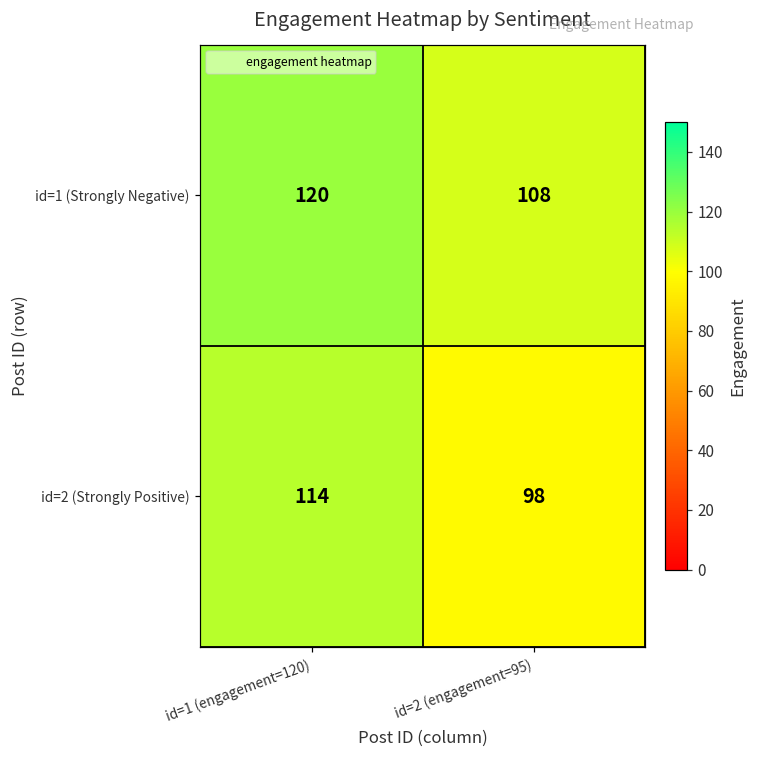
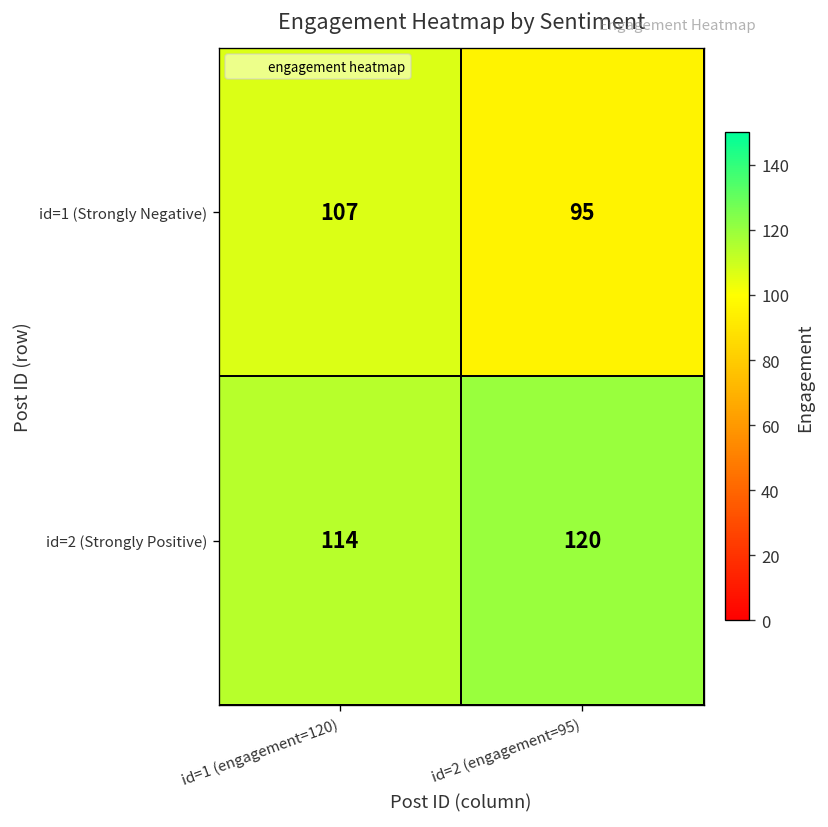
  {
    "id=1 (Strongly Negative)": {
-     "id=1 (engagement=120)": 120,
-     "id=2 (engagement=95)": 108
+     "id=1 (engagement=120)": 107,
+     "id=2 (engagement=95)": 95
    },
    "id=2 (Strongly Positive)": {
      "id=1 (engagement=120)": 114,
-     "id=2 (engagement=95)": 98
+     "id=2 (engagement=95)": 120
    }
  }
